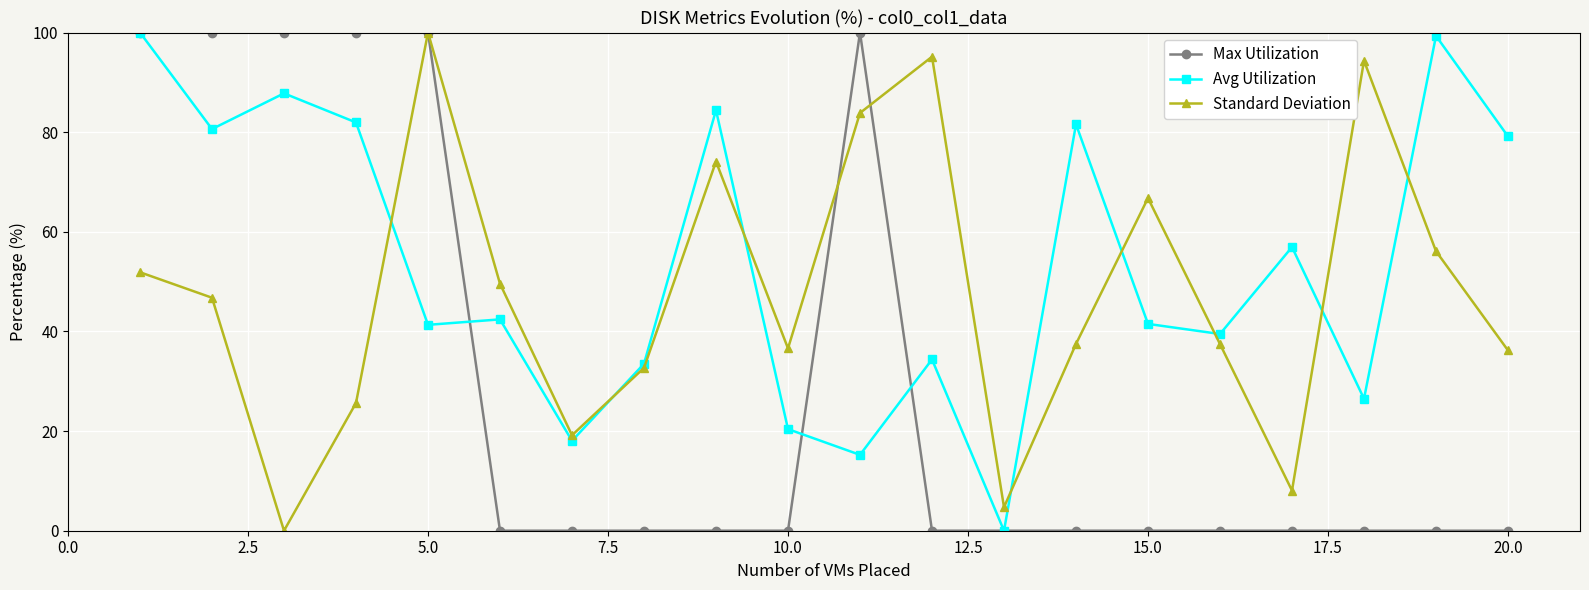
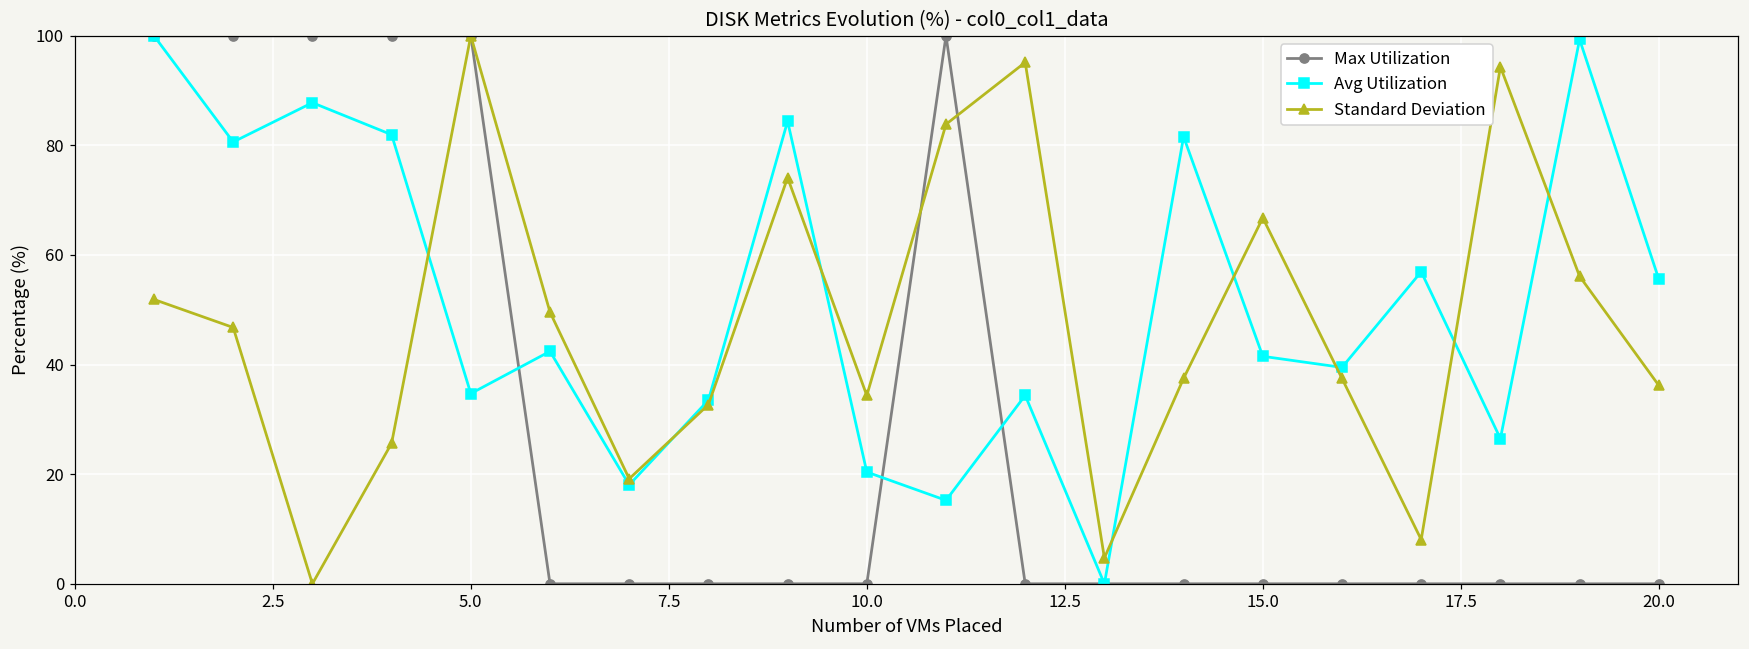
  {
    "Max Utilization": {
      "10.0": 0,
      "15.0": 0,
      "20.0": 0
    },
    "Avg Utilization": {
-     "5.0": 41,
+     "5.0": 35,
      "10.0": 20,
      "15.0": 42,
-     "20.0": 79
+     "20.0": 56
    },
    "Standard Deviation": {
-     "10.0": 37,
+     "10.0": 34,
      "15.0": 67,
      "20.0": 36
    }
  }
